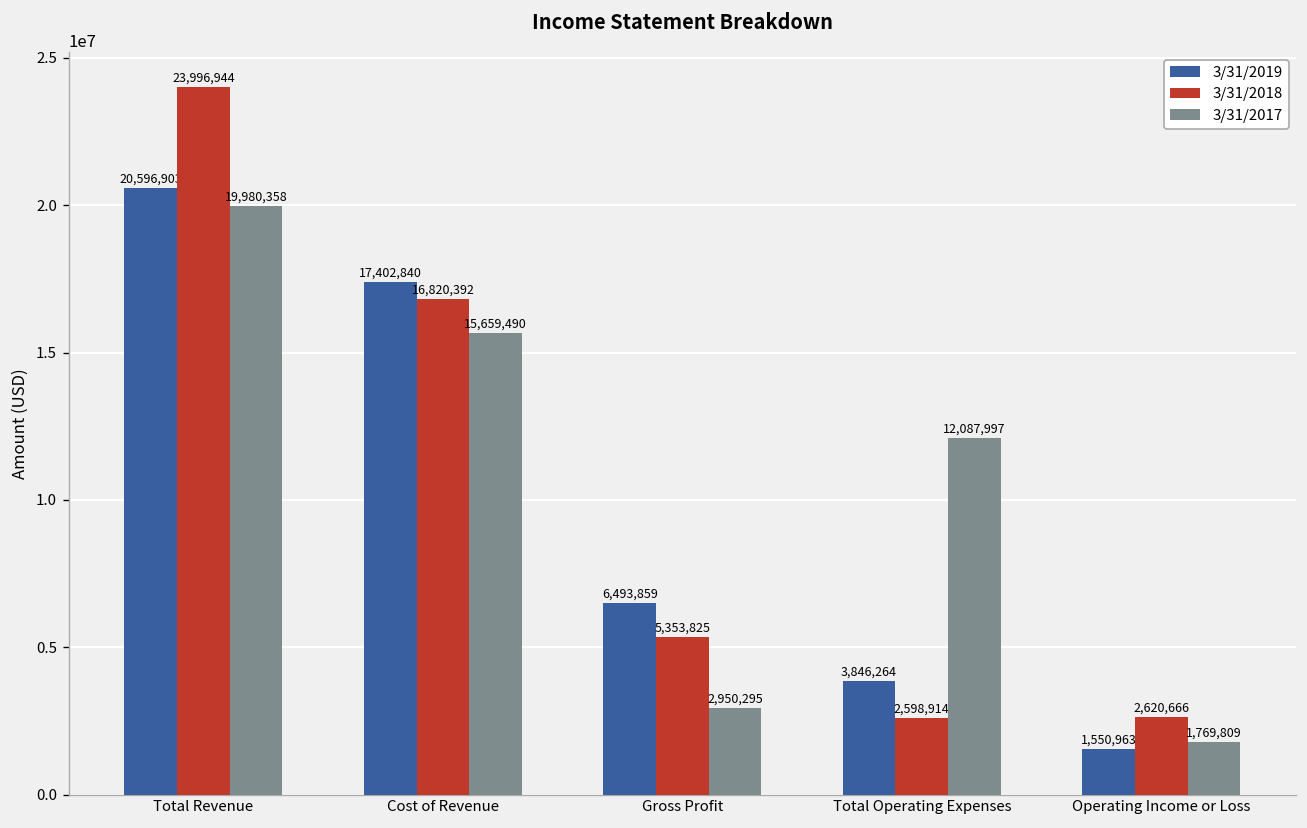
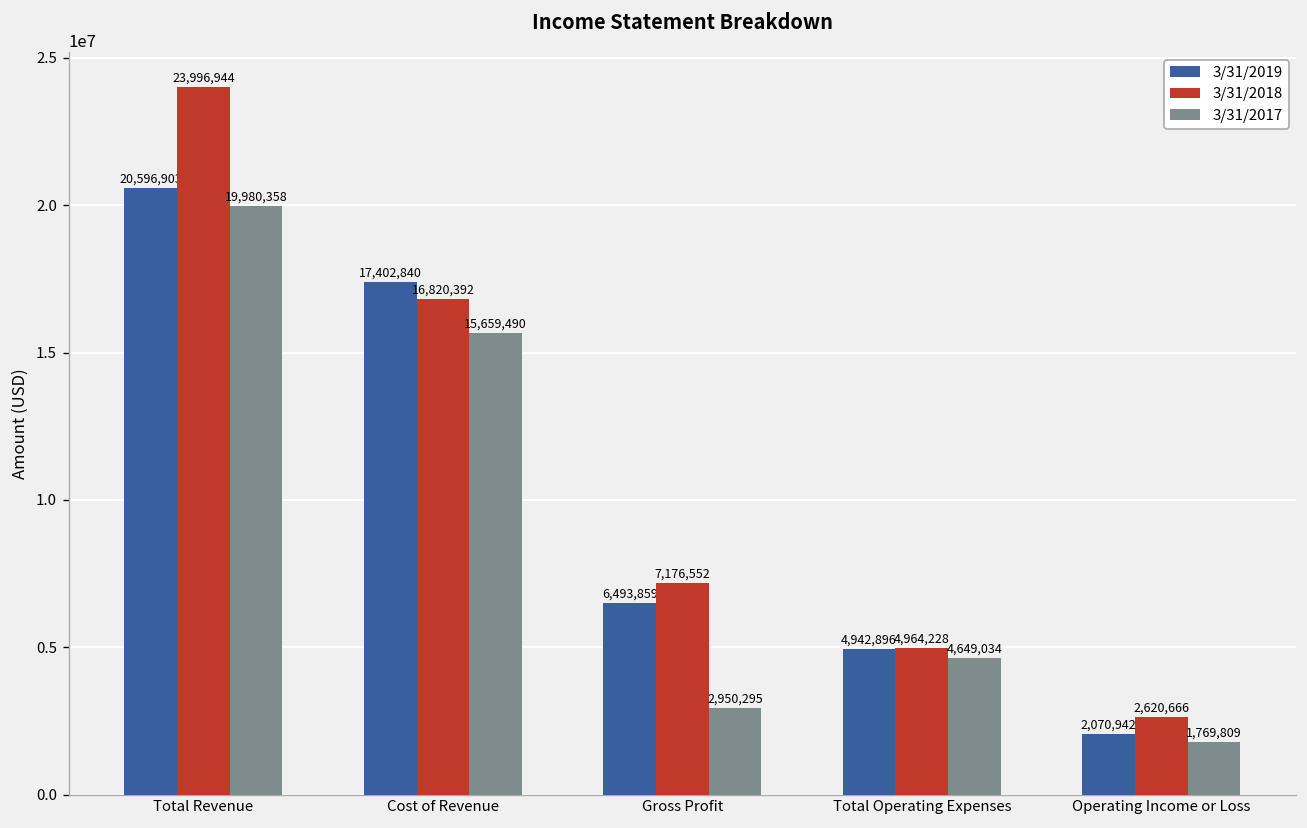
  {
    "3/31/2019": {
      "Total Revenue": "20,596,903",
      "Cost of Revenue": "17,402,840",
      "Gross Profit": "6,493,859",
-     "Total Operating Expenses": "3,846,264",
-     "Operating Income or Loss": "1,550,963"
+     "Total Operating Expenses": "4,942,896",
+     "Operating Income or Loss": "2,070,942"
    },
    "3/31/2018": {
      "Total Revenue": "23,996,944",
      "Cost of Revenue": "16,820,392",
-     "Gross Profit": "5,353,825",
-     "Total Operating Expenses": "2,598,914",
+     "Gross Profit": "7,176,552",
+     "Total Operating Expenses": "4,964,228",
      "Operating Income or Loss": "2,620,666"
    },
    "3/31/2017": {
      "Total Revenue": "19,980,358",
      "Cost of Revenue": "15,659,490",
      "Gross Profit": "2,950,295",
-     "Total Operating Expenses": "12,087,997",
+     "Total Operating Expenses": "4,649,034",
      "Operating Income or Loss": "1,769,809"
    }
  }
